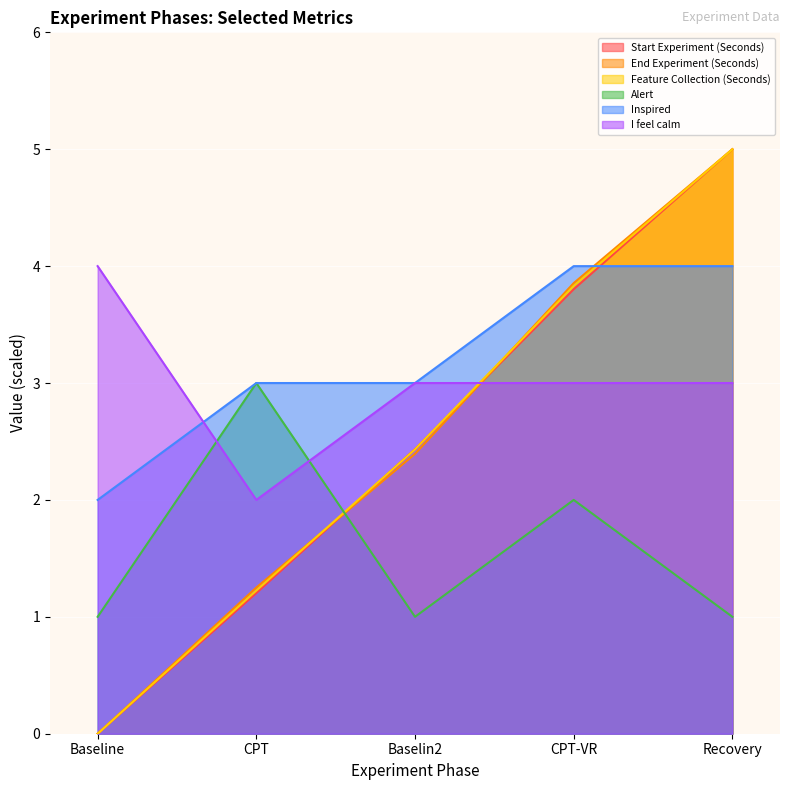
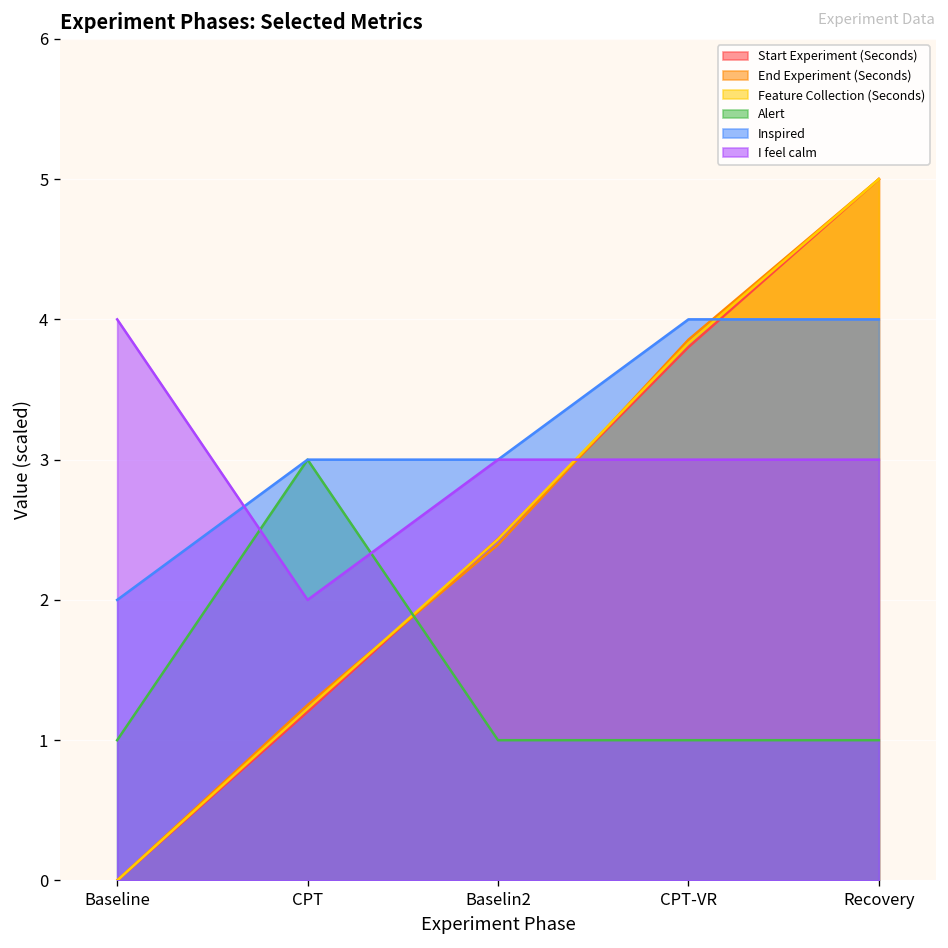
  {
    "Start Experiment (Seconds)": {
      "CPT": 1.20,
      "CPT-VR": 3.80
    },
    "Alert": {
      "Baseline": 1,
      "Baselin2": 1,
-     "CPT-VR": 2,
+     "CPT-VR": 1,
      "Recovery": 1
    },
    "Inspired": {
      "Baseline": 2,
      "CPT-VR": 4,
      "Recovery": 4
    },
    "I feel calm": {
      "Baseline": 4,
      "CPT": 2,
      "CPT-VR": 3,
      "Recovery": 3
    }
  }
